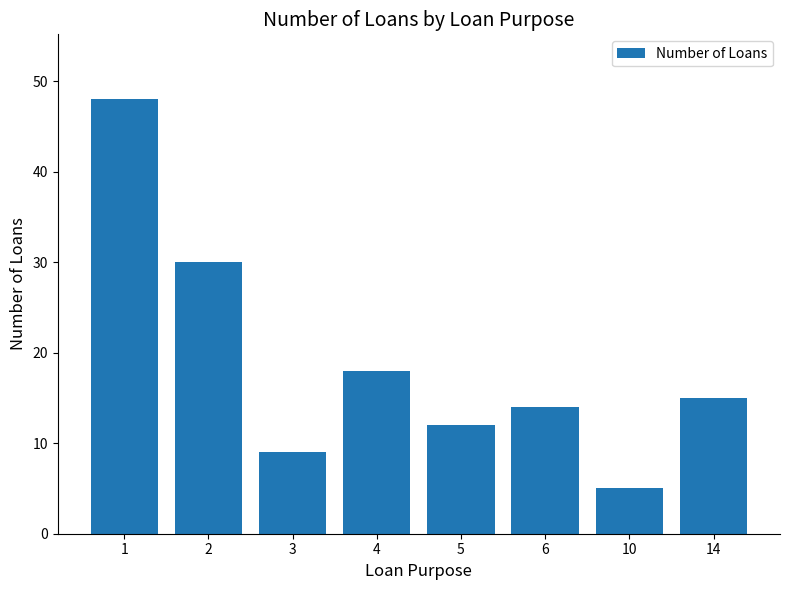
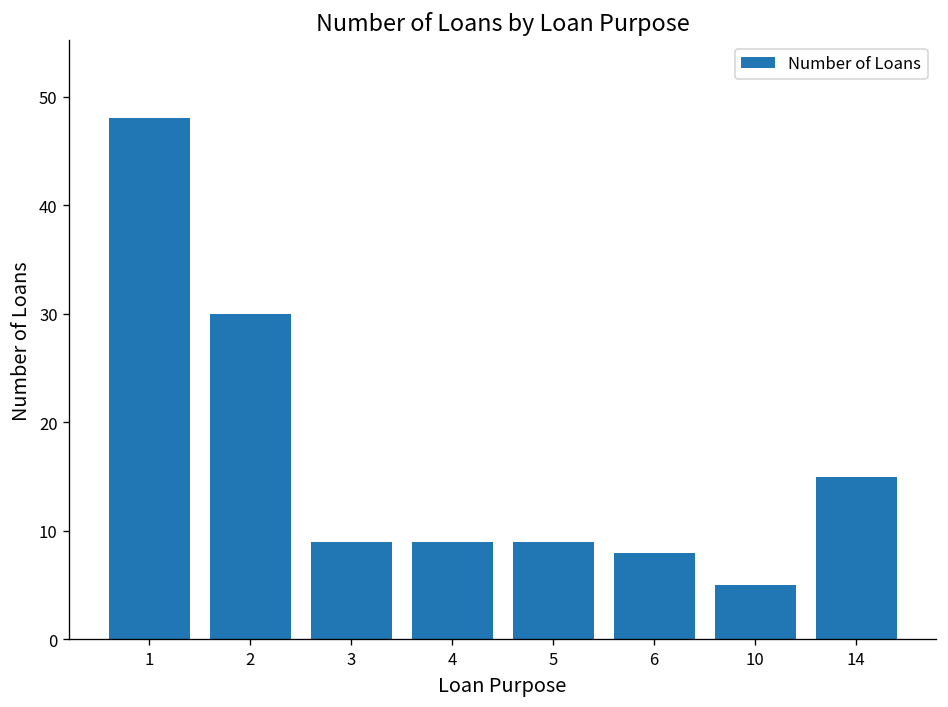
  {
    "1": 48,
    "2": 30,
    "3": 9,
-   "4": 18,
-   "5": 12,
-   "6": 14,
+   "4": 9,
+   "5": 9,
+   "6": 8,
    "10": 5,
    "14": 15
  }
